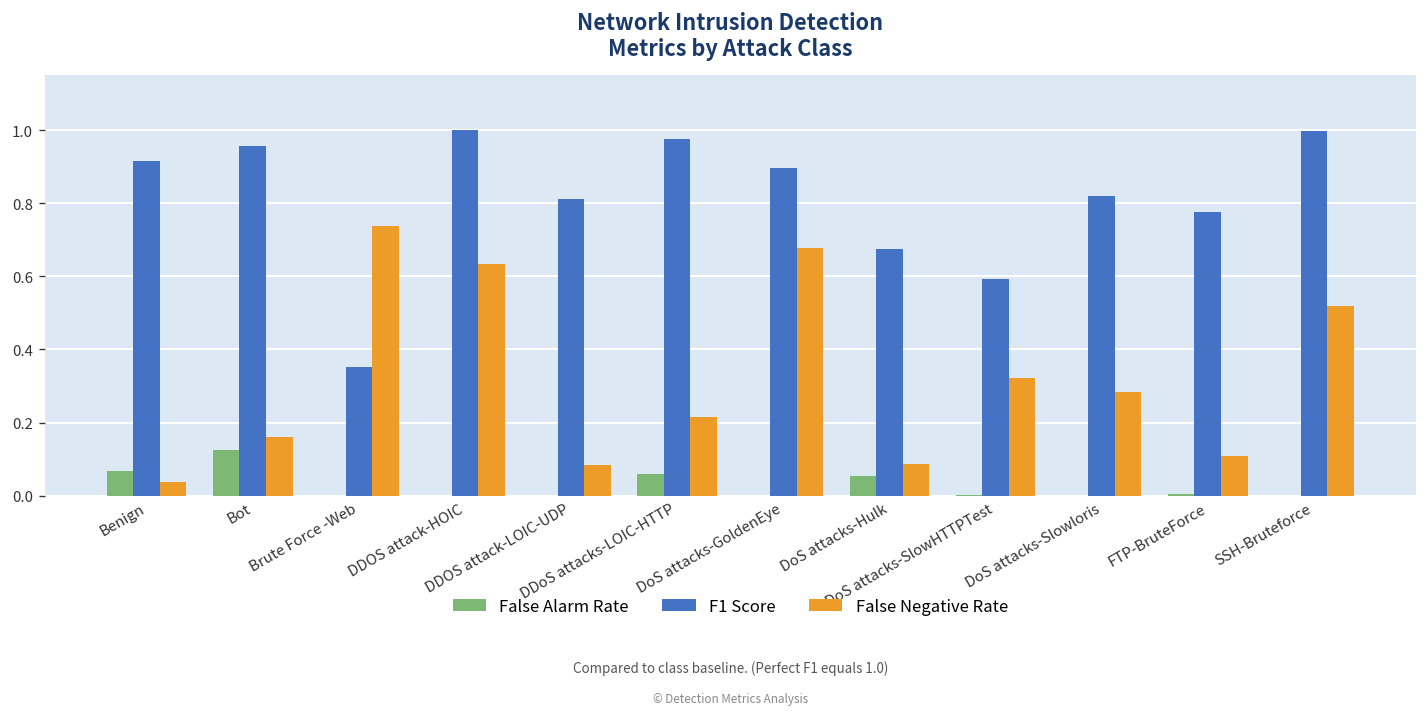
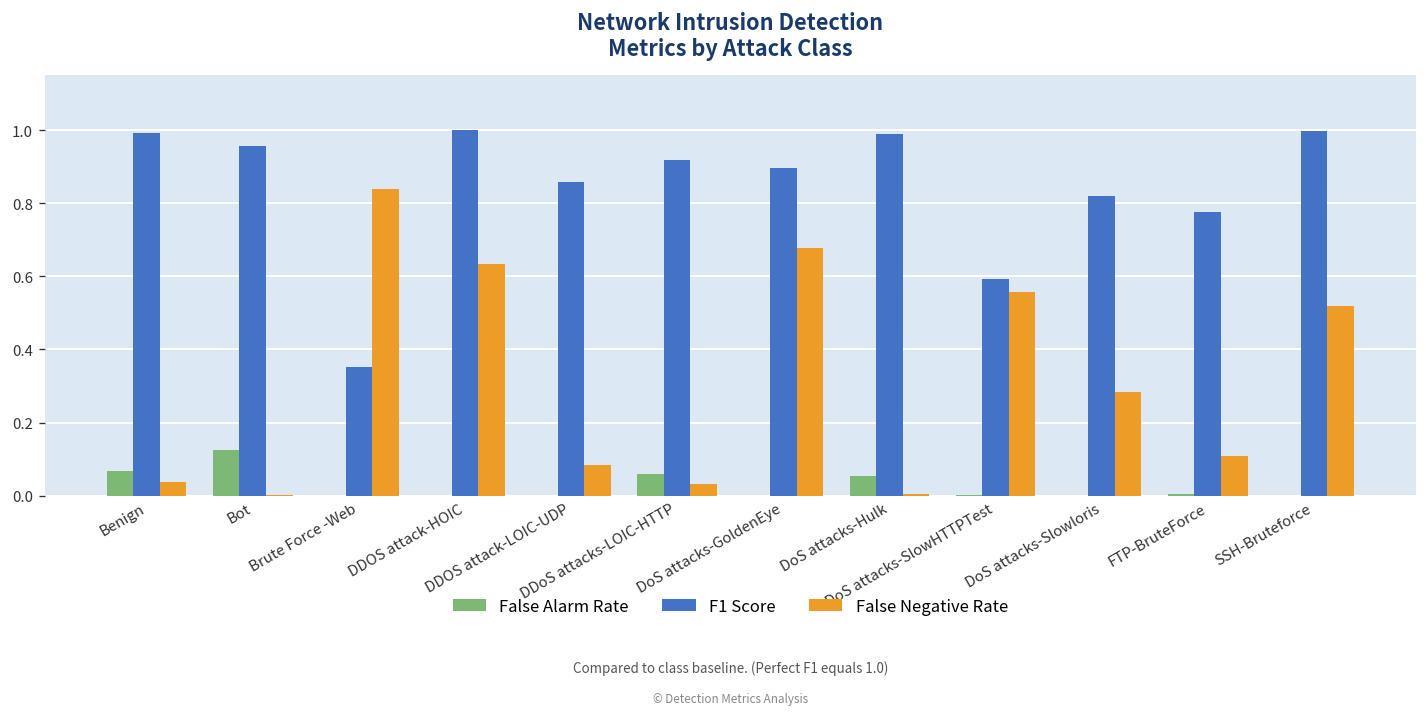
  {
    "False Alarm Rate": {
      "Benign": 0.07,
      "Bot": 0.13,
      "DDoS attacks-LOIC-HTTP": 0.06,
      "DoS attacks-Hulk": 0.05
    },
    "F1 Score": {
-     "Benign": 0.92,
+     "Benign": 0.99,
      "Bot": 0.96,
      "Brute Force -Web": 0.35,
      "DDOS attack-HOIC": 1.00,
-     "DDOS attack-LOIC-UDP": 0.81,
-     "DDoS attacks-LOIC-HTTP": 0.98,
+     "DDOS attack-LOIC-UDP": 0.86,
+     "DDoS attacks-LOIC-HTTP": 0.92,
      "DoS attacks-GoldenEye": 0.90,
-     "DoS attacks-Hulk": 0.68,
+     "DoS attacks-Hulk": 0.99,
      "DoS attacks-SlowHTTPTest": 0.59,
      "DoS attacks-Slowloris": 0.82,
      "FTP-BruteForce": 0.78,
      "SSH-Bruteforce": 1.00
    },
    "False Negative Rate": {
      "Benign": 0.04,
-     "Bot": 0.16,
-     "Brute Force -Web": 0.74,
+     "Bot": 0.00,
+     "Brute Force -Web": 0.84,
      "DDOS attack-HOIC": 0.63,
      "DDOS attack-LOIC-UDP": 0.08,
-     "DDoS attacks-LOIC-HTTP": 0.21,
+     "DDoS attacks-LOIC-HTTP": 0.03,
      "DoS attacks-GoldenEye": 0.68,
-     "DoS attacks-Hulk": 0.09,
-     "DoS attacks-SlowHTTPTest": 0.32,
+     "DoS attacks-Hulk": 0.00,
+     "DoS attacks-SlowHTTPTest": 0.56,
      "DoS attacks-Slowloris": 0.28,
      "FTP-BruteForce": 0.11,
      "SSH-Bruteforce": 0.52
    }
  }
